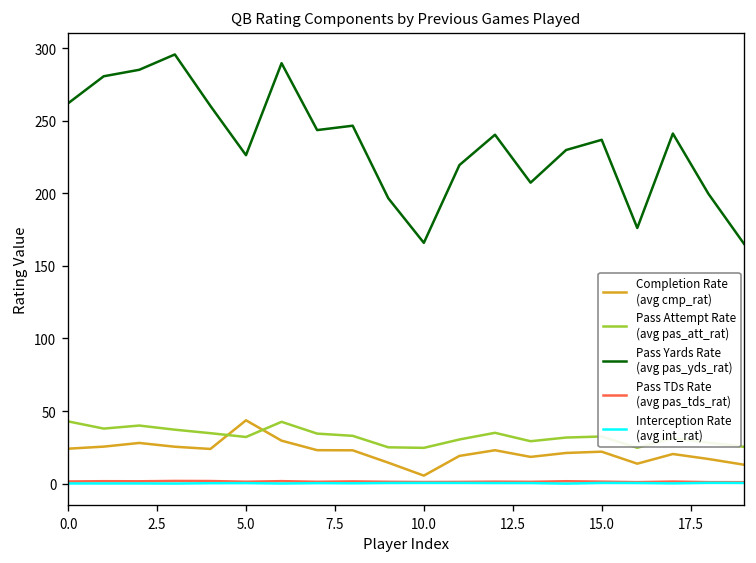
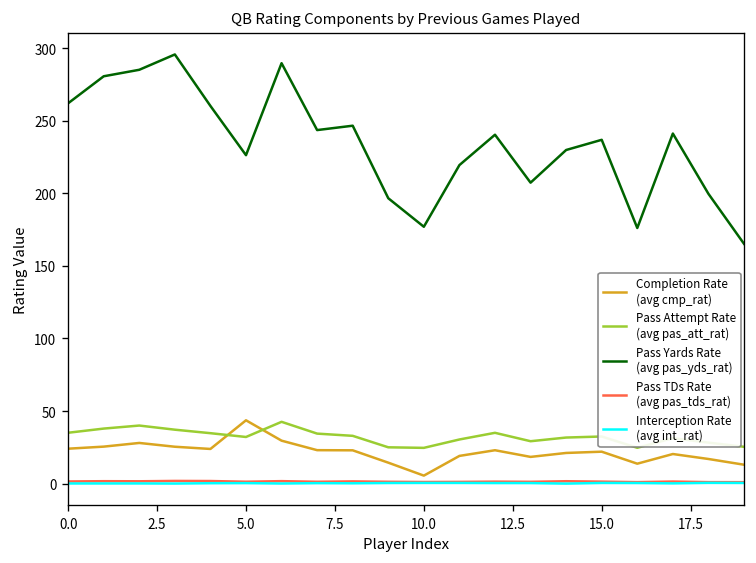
  {
    "Completion Rate (avg cmp_rat)": {
      "0.0": 24,
      "5.0": 44,
      "10.0": 5,
      "15.0": 22
    },
    "Pass Attempt Rate (avg pas_att_rat)": {
-     "0.0": 43,
+     "0.0": 35,
      "5.0": 32,
      "10.0": 25
    },
    "Pass Yards Rate (avg pas_yds_rat)": {
      "0.0": 262,
      "5.0": 226,
-     "10.0": 166,
+     "10.0": 177,
      "15.0": 237
    }
  }
